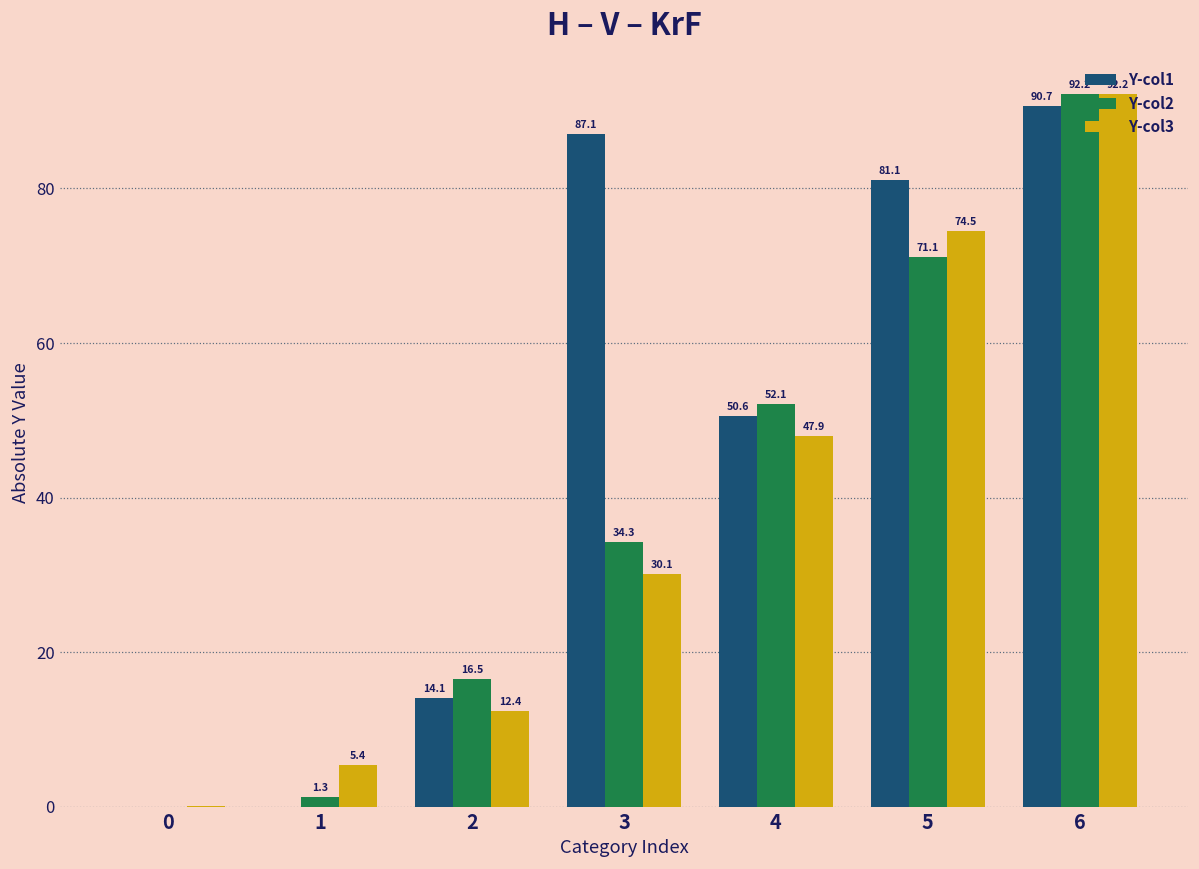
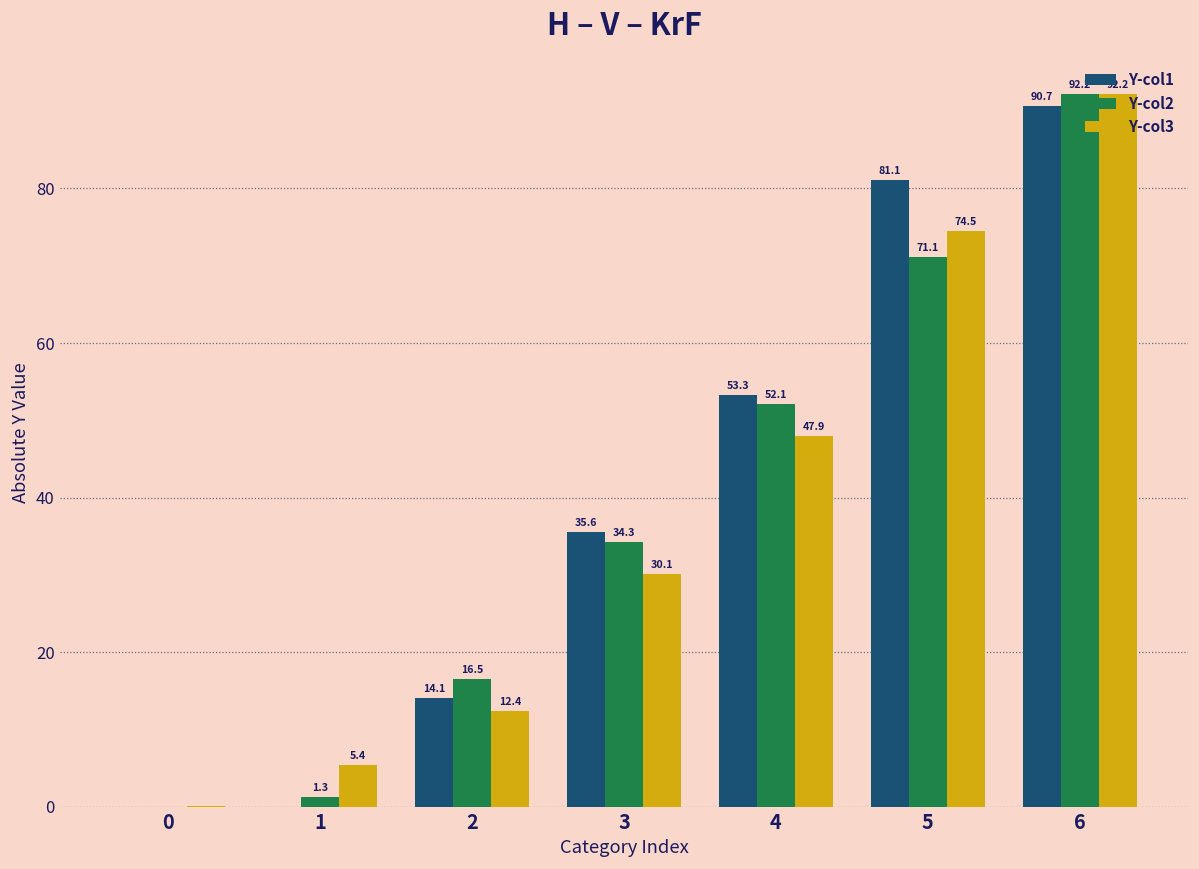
  {
    "Y-col1": {
      "2": 14.1,
-     "3": 87.1,
-     "4": 50.6,
+     "3": 35.6,
+     "4": 53.3,
      "5": 81.1,
      "6": 90.7
    },
    "Y-col2": {
      "1": 1.3,
      "2": 16.5,
      "3": 34.3,
      "4": 52.1,
      "5": 71.1,
      "6": 92.2
    },
    "Y-col3": {
      "1": 5.4,
      "2": 12.4,
      "3": 30.1,
      "4": 47.9,
      "5": 74.5,
      "6": 92.2
    }
  }
